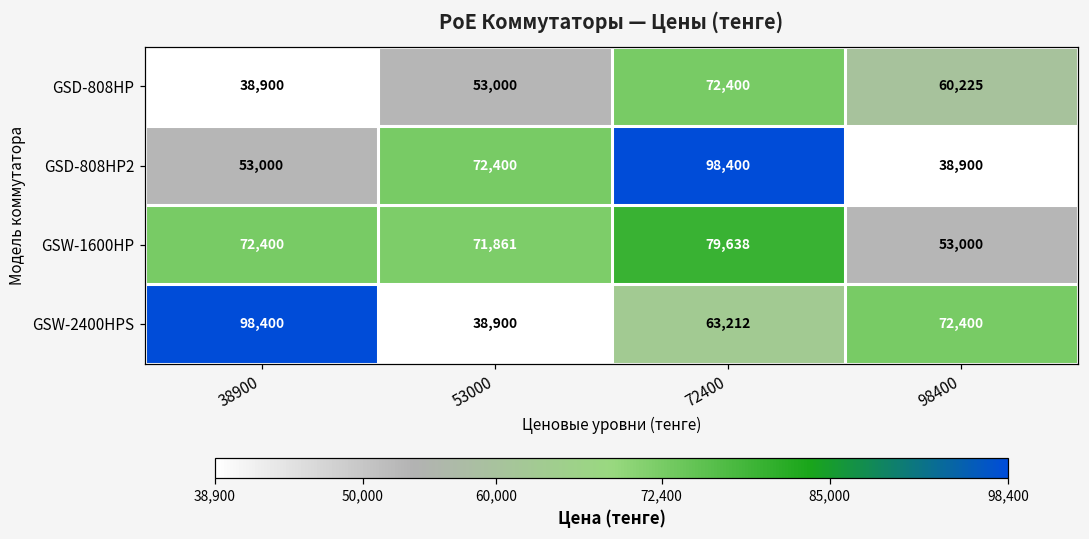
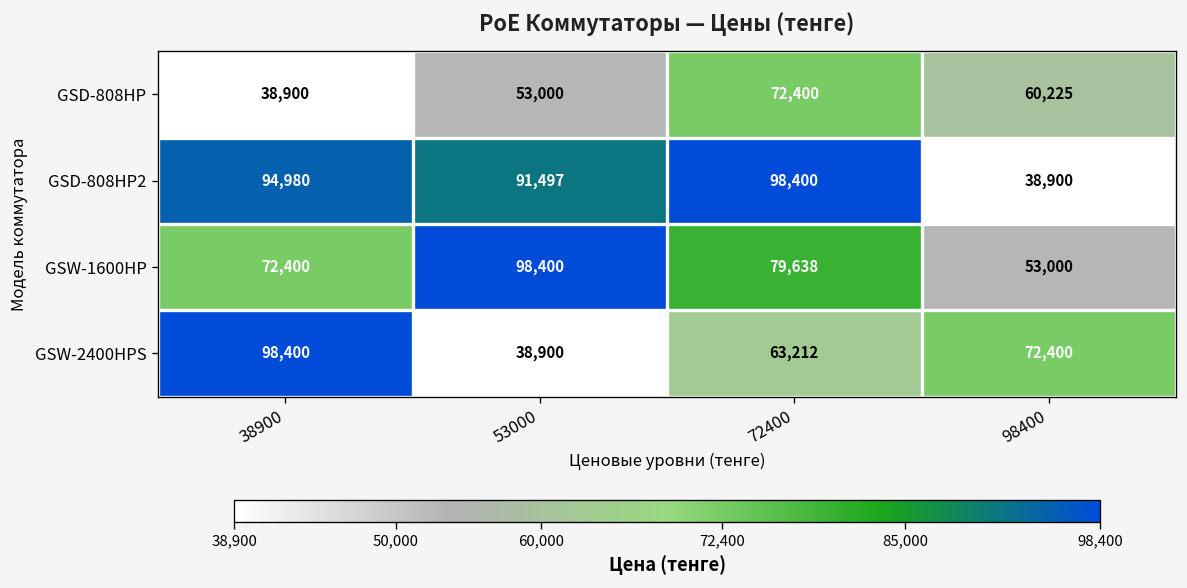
  {
    "GSD-808HP": {
      "38900": "38,900",
      "53000": "53,000",
      "72400": "72,400",
      "98400": "60,225"
    },
    "GSD-808HP2": {
-     "38900": "53,000",
-     "53000": "72,400",
+     "38900": "94,980",
+     "53000": "91,497",
      "72400": "98,400",
      "98400": "38,900"
    },
    "GSW-1600HP": {
      "38900": "72,400",
-     "53000": "71,861",
+     "53000": "98,400",
      "72400": "79,638",
      "98400": "53,000"
    },
    "GSW-2400HPS": {
      "38900": "98,400",
      "53000": "38,900",
      "72400": "63,212",
      "98400": "72,400"
    }
  }
